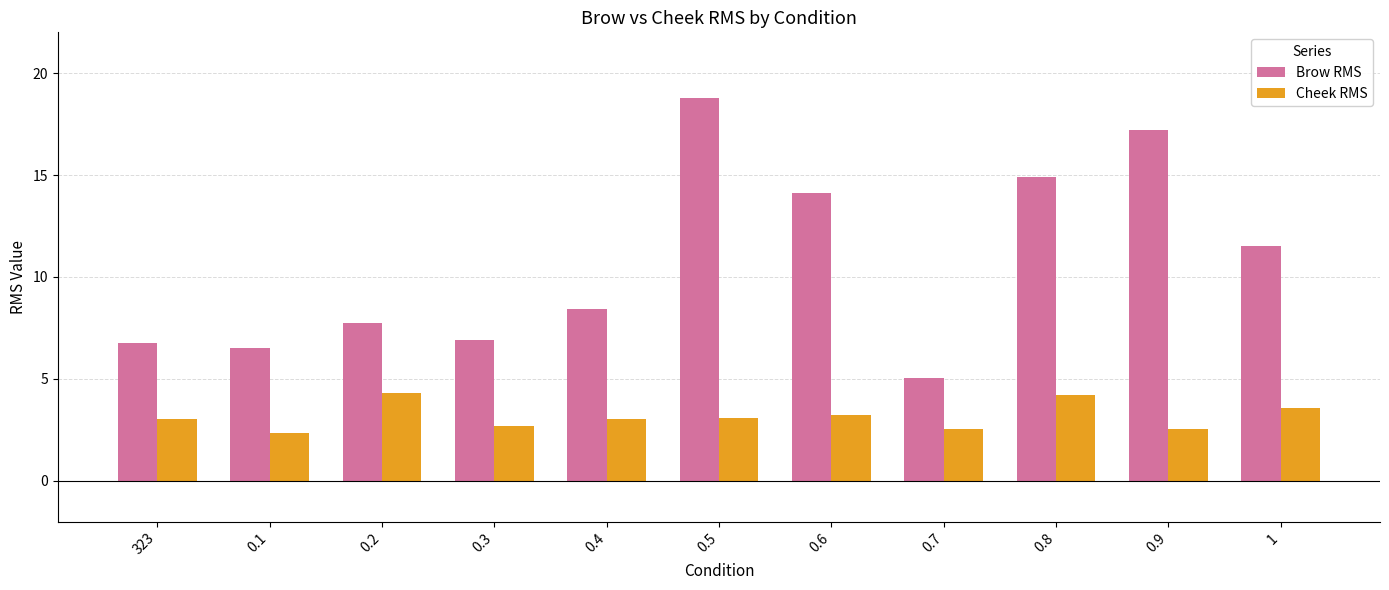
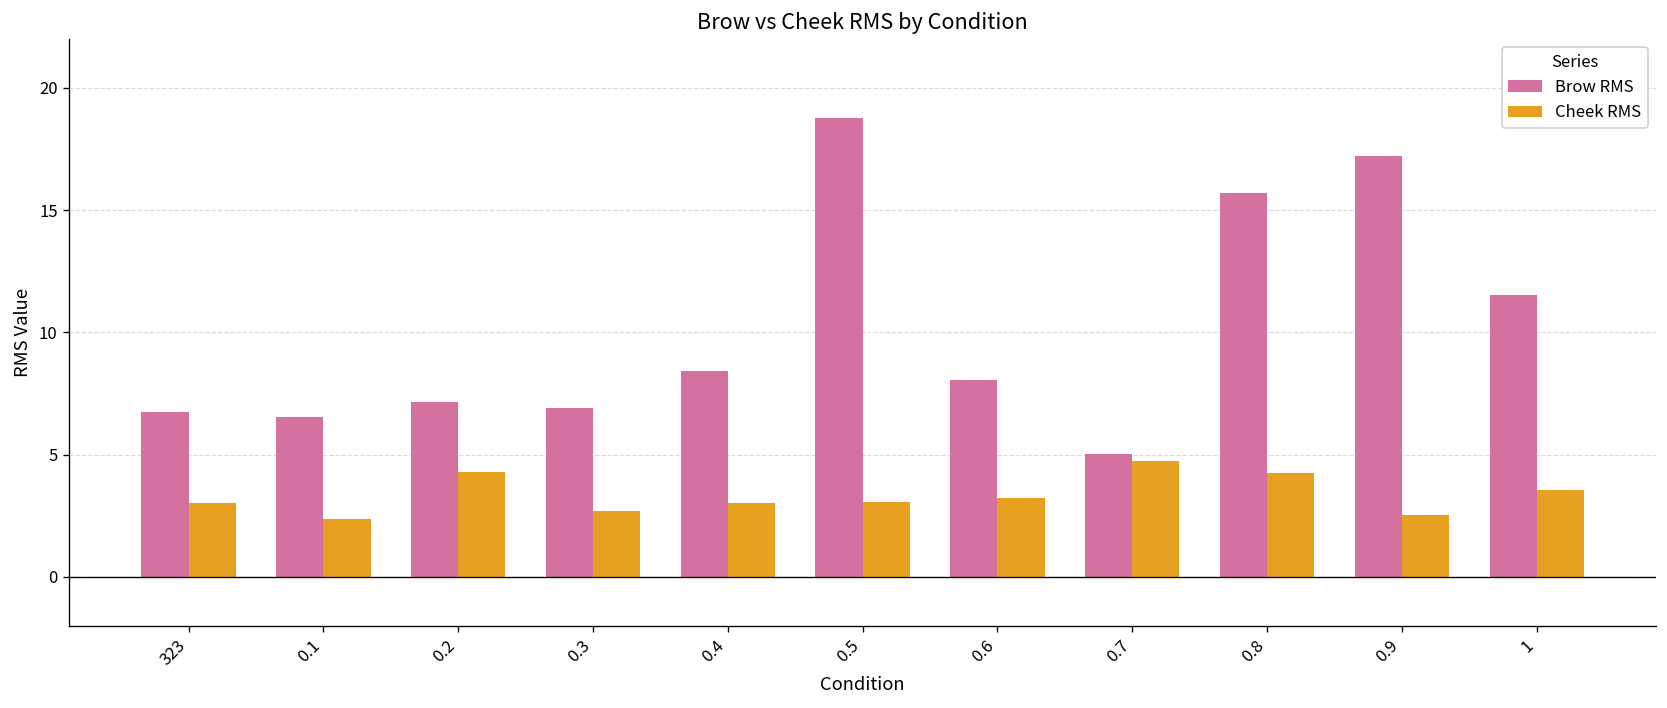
  {
    "Brow RMS": {
      "323": 6.8,
      "0.1": 6.5,
-     "0.2": 7.7,
+     "0.2": 7.2,
      "0.3": 6.9,
      "0.4": 8.4,
      "0.5": 18.8,
-     "0.6": 14.1,
+     "0.6": 8.1,
      "0.7": 5.0,
-     "0.8": 14.9,
+     "0.8": 15.7,
      "0.9": 17.2,
      "1": 11.5
    },
    "Cheek RMS": {
      "323": 3.0,
      "0.1": 2.4,
      "0.2": 4.3,
      "0.3": 2.7,
      "0.4": 3.0,
      "0.5": 3.1,
      "0.6": 3.2,
-     "0.7": 2.5,
+     "0.7": 4.8,
      "0.8": 4.2,
      "0.9": 2.5,
      "1": 3.6
    }
  }
